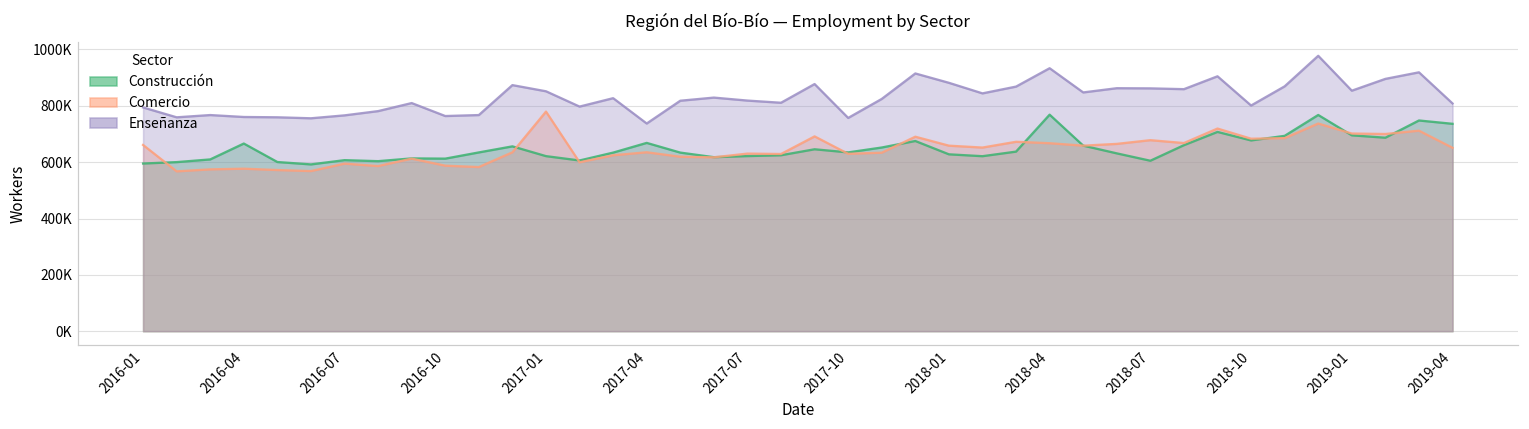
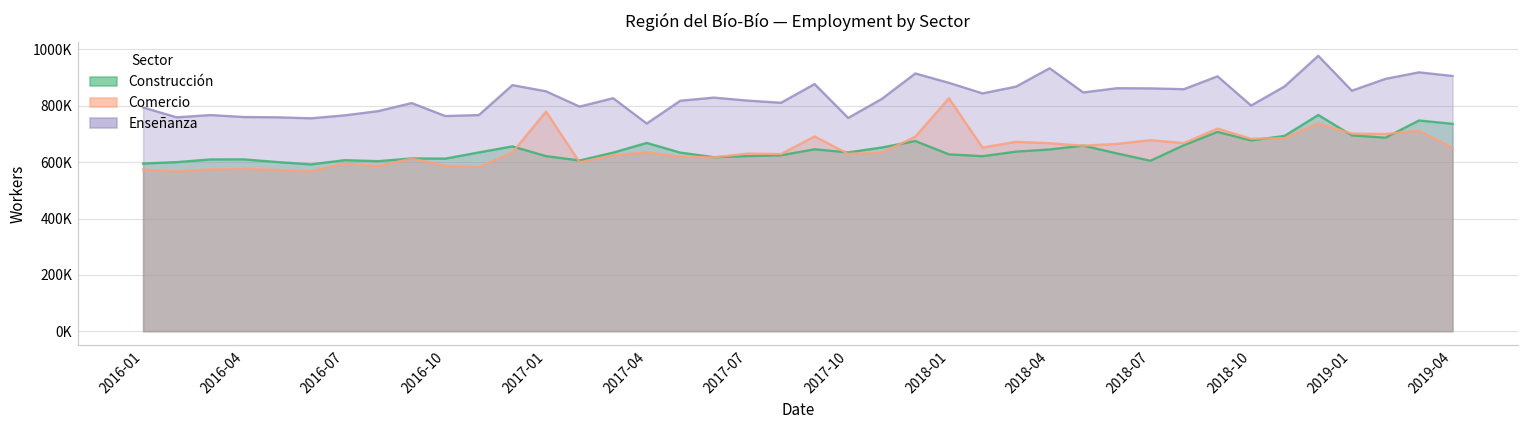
  {
    "Construcción": {
      "2016-01": 600000,
-     "2016-04": 670000,
+     "2016-04": 610000,
      "2016-07": 610000,
      "2016-10": 610000,
      "2017-01": 620000,
      "2017-04": 670000,
      "2018-01": 630000,
-     "2018-04": 770000,
+     "2018-04": 650000,
      "2018-07": 610000,
      "2019-04": 740000
    },
    "Comercio": {
-     "2016-01": 660000,
+     "2016-01": 570000,
      "2016-04": 580000,
      "2016-07": 590000,
      "2016-10": 590000,
      "2017-01": 780000,
      "2017-04": 640000,
-     "2018-01": 660000,
+     "2018-01": 830000,
      "2018-04": 670000,
      "2018-07": 680000,
      "2019-04": 650000
    },
    "Enseñanza": {
      "2016-01": 790000,
      "2016-04": 760000,
      "2016-07": 770000,
      "2016-10": 760000,
      "2017-01": 850000,
      "2017-04": 740000,
      "2017-07": 820000,
      "2017-10": 760000,
      "2018-01": 880000,
      "2018-04": 930000,
      "2018-07": 860000,
      "2018-10": 800000,
      "2019-01": 850000,
-     "2019-04": 810000
+     "2019-04": 910000
    }
  }
